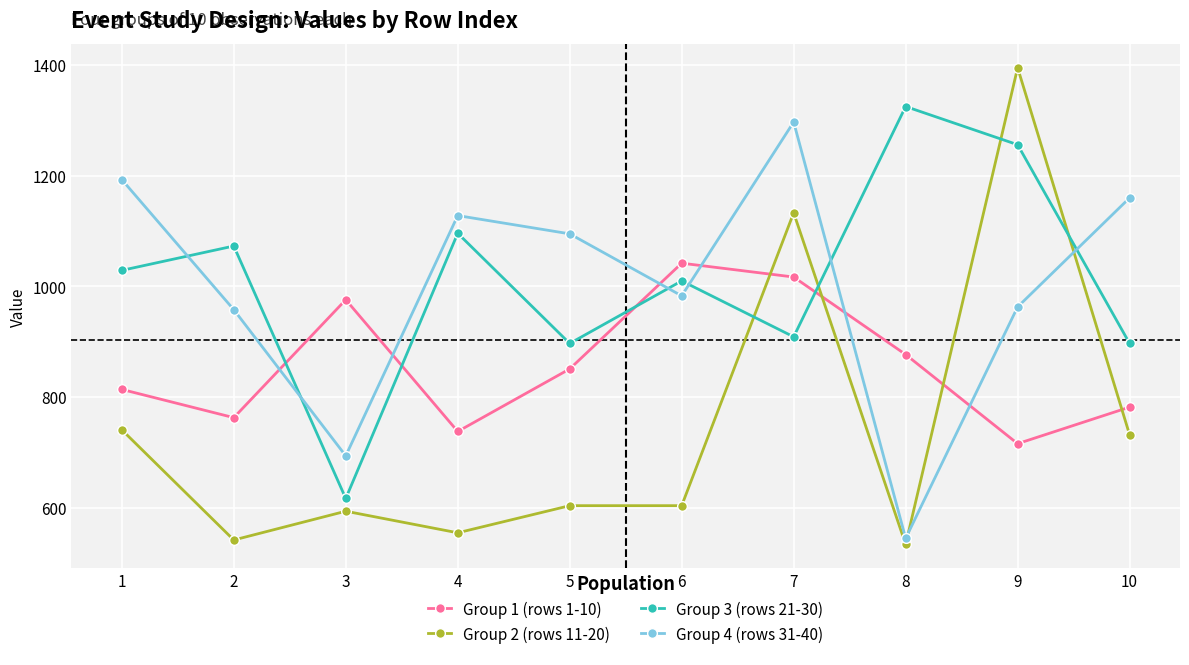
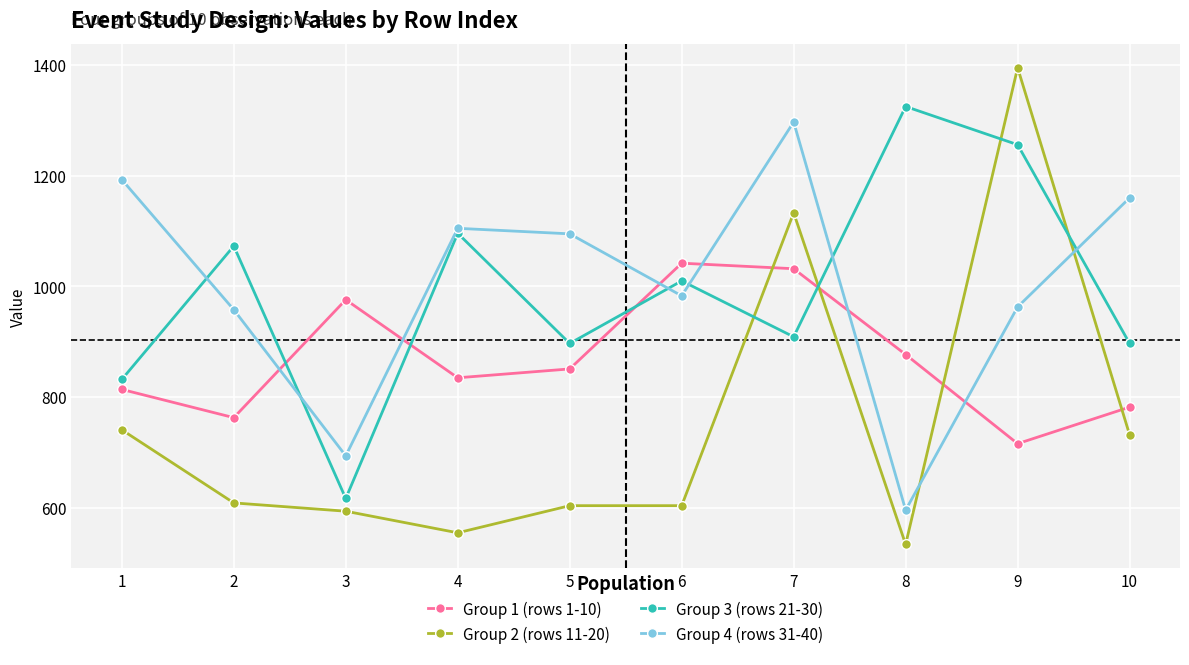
  {
    "Group 1 (rows 1-10)": {
      "1": 810,
      "2": 760,
      "3": 980,
-     "4": 740,
+     "4": 840,
      "5": 850,
      "6": 1040,
-     "7": 1020,
+     "7": 1030,
      "8": 880,
      "9": 720,
      "10": 780
    },
    "Group 2 (rows 11-20)": {
      "1": 740,
-     "2": 540,
+     "2": 610,
      "3": 590,
      "4": 560,
      "5": 600,
      "6": 600,
      "7": 1130,
      "8": 530,
      "9": 1400,
      "10": 730
    },
    "Group 3 (rows 21-30)": {
-     "1": 1030,
+     "1": 830,
      "2": 1070,
      "3": 620,
      "4": 1100,
      "5": 900,
      "6": 1010,
      "7": 910,
      "8": 1330,
      "9": 1260,
      "10": 900
    },
    "Group 4 (rows 31-40)": {
      "1": 1190,
      "2": 960,
      "3": 690,
-     "4": 1130,
+     "4": 1110,
      "5": 1100,
      "6": 980,
      "7": 1300,
-     "8": 550,
+     "8": 600,
      "9": 960,
      "10": 1160
    }
  }
